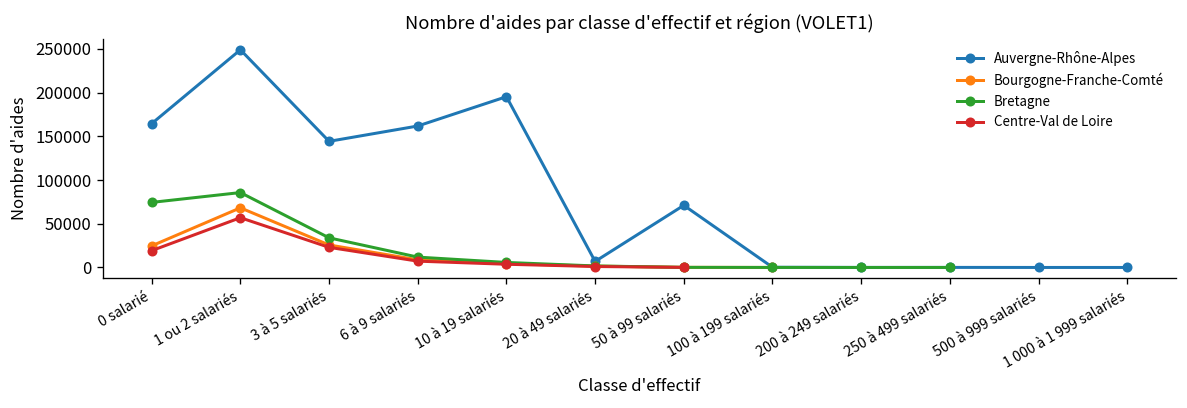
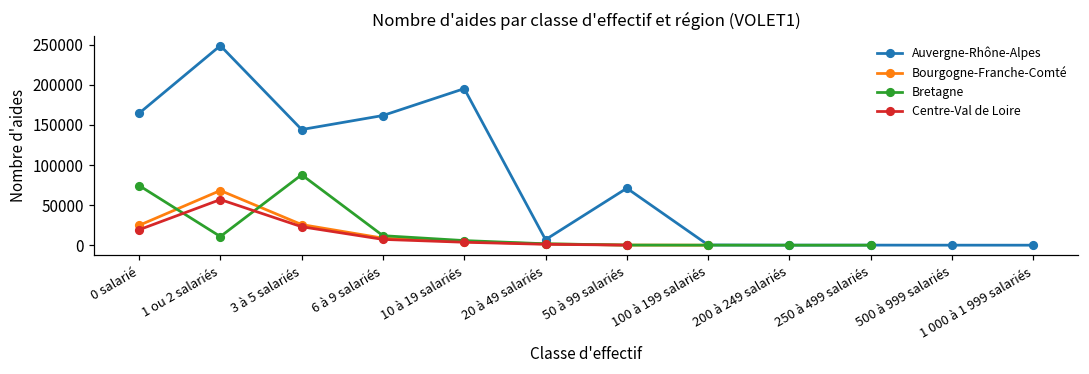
  {
    "Auvergne-Rhône-Alpes": {
      "0 salarié": 160000,
      "1 ou 2 salariés": 250000,
      "3 à 5 salariés": 140000,
      "6 à 9 salariés": 160000,
      "10 à 19 salariés": 200000,
      "20 à 49 salariés": 10000,
      "50 à 99 salariés": 70000,
      "500 à 999 salariés": 0,
      "1 000 à 1 999 salariés": 0
    },
    "Bourgogne-Franche-Comté": {
      "0 salarié": 20000,
      "1 ou 2 salariés": 70000
    },
    "Bretagne": {
      "0 salarié": 70000,
-     "1 ou 2 salariés": 90000,
-     "3 à 5 salariés": 30000
+     "1 ou 2 salariés": 10000,
+     "3 à 5 salariés": 90000
    },
    "Centre-Val de Loire": {
      "0 salarié": 20000,
      "1 ou 2 salariés": 60000
    }
  }
